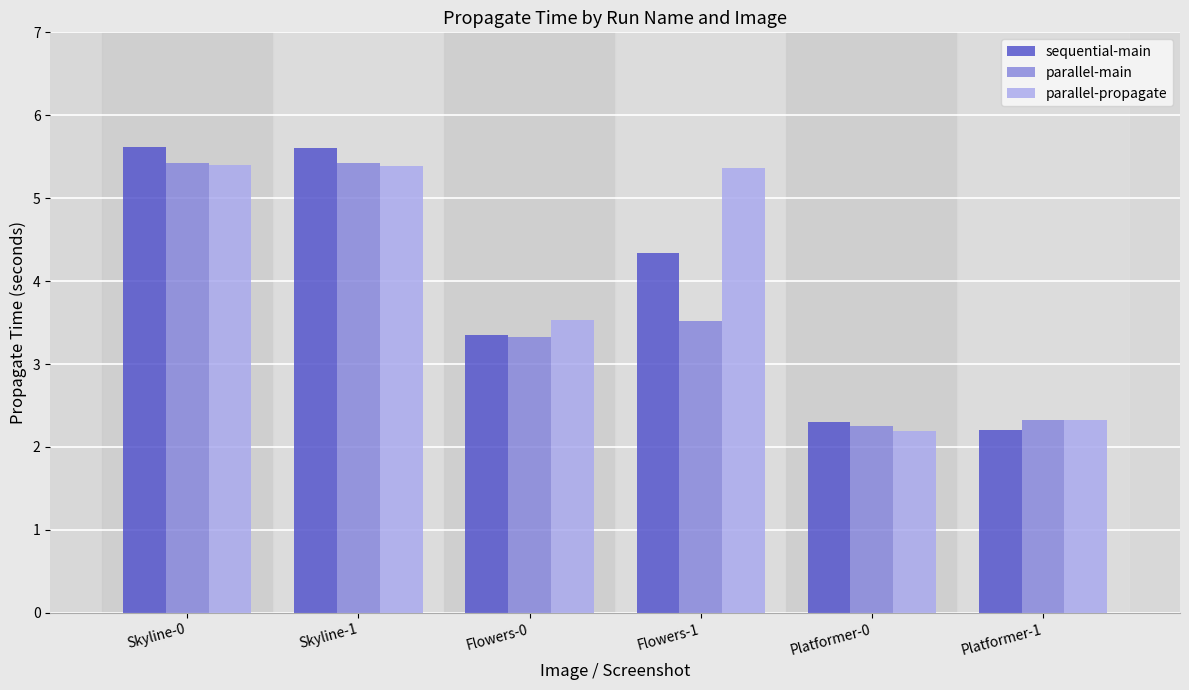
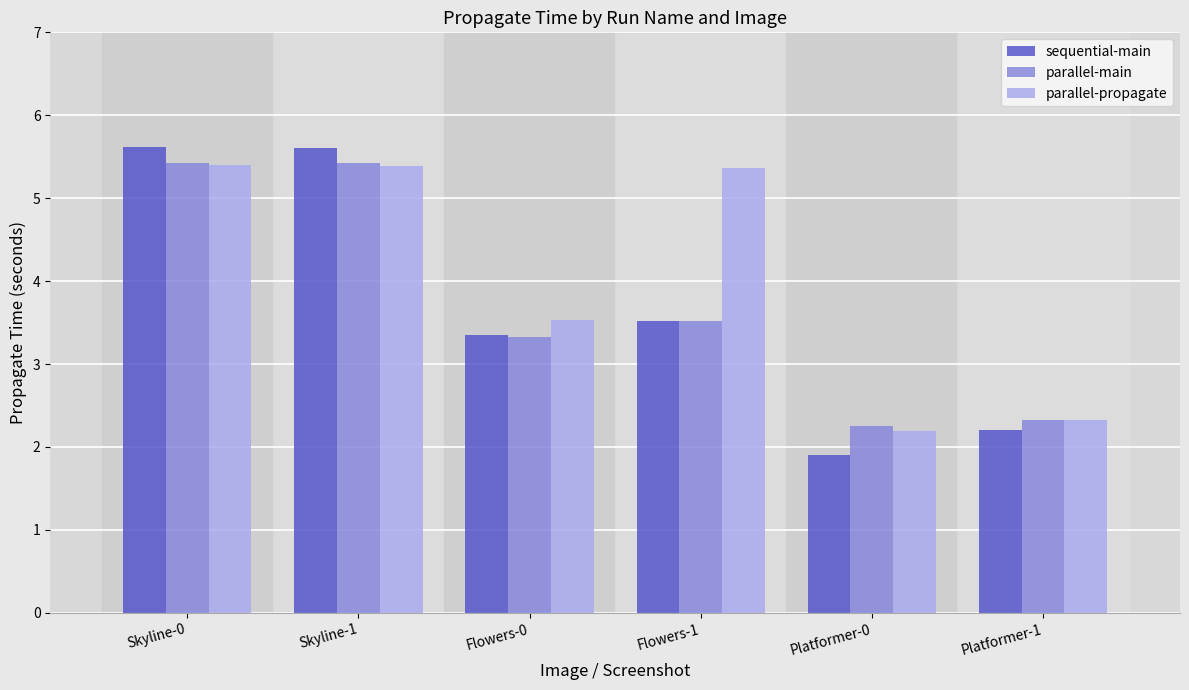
  {
    "sequential-main": {
      "Skyline-0": 5.6,
      "Skyline-1": 5.6,
      "Flowers-0": 3.4,
-     "Flowers-1": 4.3,
-     "Platformer-0": 2.3,
+     "Flowers-1": 3.5,
+     "Platformer-0": 1.9,
      "Platformer-1": 2.2
    }
  }
